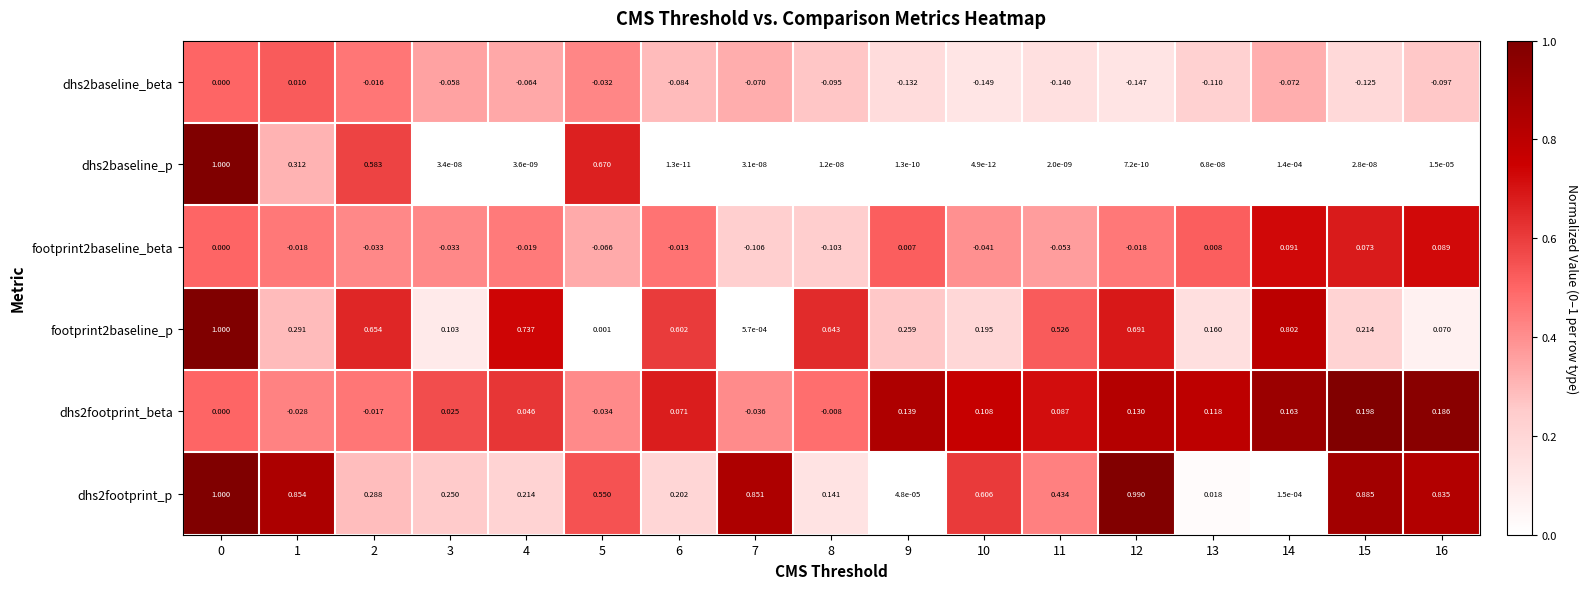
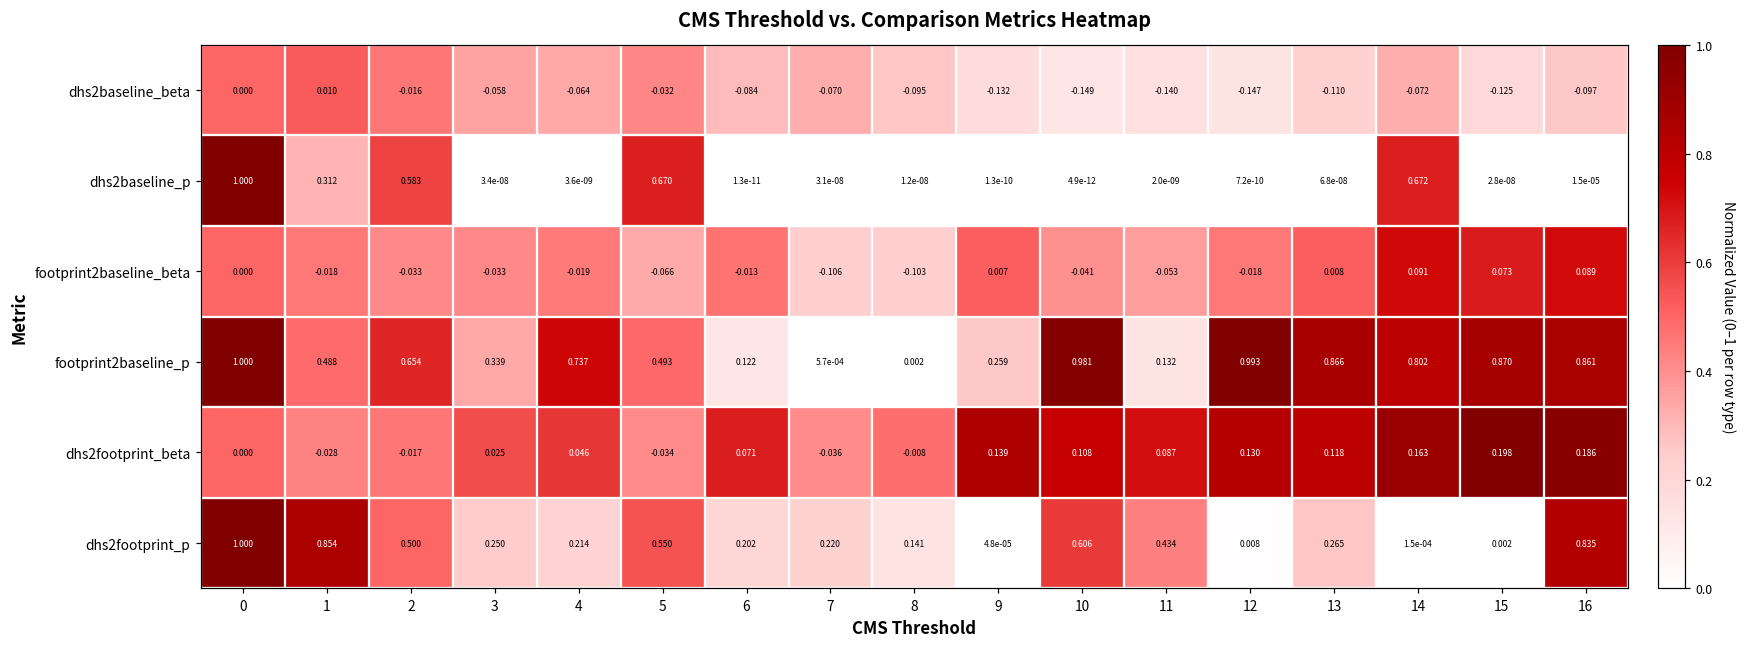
  {
    "dhs2baseline_beta": {
      "0": "0.000",
      "1": "0.010",
      "2": "-0.016",
      "3": "-0.058",
      "4": "-0.064",
      "5": "-0.032",
      "6": "-0.084",
      "7": "-0.070",
      "8": "-0.095",
      "9": "-0.132",
      "10": "-0.149",
      "11": "-0.140",
      "12": "-0.147",
      "13": "-0.110",
      "14": "-0.072",
      "15": "-0.125",
      "16": "-0.097"
    },
    "dhs2baseline_p": {
      "0": "1.000",
      "1": "0.312",
      "2": "0.583",
      "3": "3.4e-08",
      "4": "3.6e-09",
      "5": "0.670",
      "6": "1.3e-11",
      "7": "3.1e-08",
      "8": "1.2e-08",
      "9": "1.3e-10",
      "10": "4.9e-12",
      "11": "2.0e-09",
      "12": "7.2e-10",
      "13": "6.8e-08",
-     "14": "1.4e-04",
+     "14": "0.672",
      "15": "2.8e-08",
      "16": "1.5e-05"
    },
    "footprint2baseline_beta": {
      "0": "0.000",
      "1": "-0.018",
      "2": "-0.033",
      "3": "-0.033",
      "4": "-0.019",
      "5": "-0.066",
      "6": "-0.013",
      "7": "-0.106",
      "8": "-0.103",
      "9": "0.007",
      "10": "-0.041",
      "11": "-0.053",
      "12": "-0.018",
      "13": "0.008",
      "14": "0.091",
      "15": "0.073",
      "16": "0.089"
    },
    "footprint2baseline_p": {
      "0": "1.000",
-     "1": "0.291",
+     "1": "0.488",
      "2": "0.654",
-     "3": "0.103",
+     "3": "0.339",
      "4": "0.737",
-     "5": "0.001",
-     "6": "0.602",
+     "5": "0.493",
+     "6": "0.122",
      "7": "5.7e-04",
-     "8": "0.643",
+     "8": "0.002",
      "9": "0.259",
-     "10": "0.195",
-     "11": "0.526",
-     "12": "0.691",
-     "13": "0.160",
+     "10": "0.981",
+     "11": "0.132",
+     "12": "0.993",
+     "13": "0.866",
      "14": "0.802",
-     "15": "0.214",
-     "16": "0.070"
+     "15": "0.870",
+     "16": "0.861"
    },
    "dhs2footprint_beta": {
      "0": "0.000",
      "1": "-0.028",
      "2": "-0.017",
      "3": "0.025",
      "4": "0.046",
      "5": "-0.034",
      "6": "0.071",
      "7": "-0.036",
      "8": "-0.008",
      "9": "0.139",
      "10": "0.108",
      "11": "0.087",
      "12": "0.130",
      "13": "0.118",
      "14": "0.163",
      "15": "0.198",
      "16": "0.186"
    },
    "dhs2footprint_p": {
      "0": "1.000",
      "1": "0.854",
-     "2": "0.288",
+     "2": "0.500",
      "3": "0.250",
      "4": "0.214",
      "5": "0.550",
      "6": "0.202",
-     "7": "0.851",
+     "7": "0.220",
      "8": "0.141",
      "9": "4.8e-05",
      "10": "0.606",
      "11": "0.434",
-     "12": "0.990",
-     "13": "0.018",
+     "12": "0.008",
+     "13": "0.265",
      "14": "1.5e-04",
-     "15": "0.885",
+     "15": "0.002",
      "16": "0.835"
    }
  }
